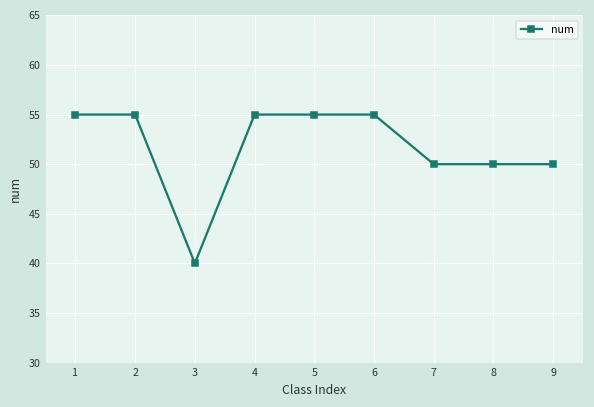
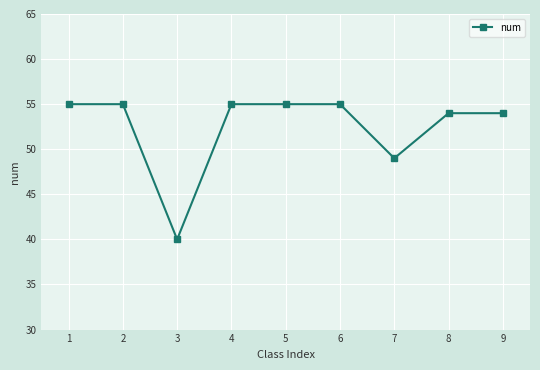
  {
    "1": 55,
    "2": 55,
    "3": 40,
    "4": 55,
    "5": 55,
    "6": 55,
-   "7": 50,
-   "8": 50,
-   "9": 50
+   "7": 49,
+   "8": 54,
+   "9": 54
  }
